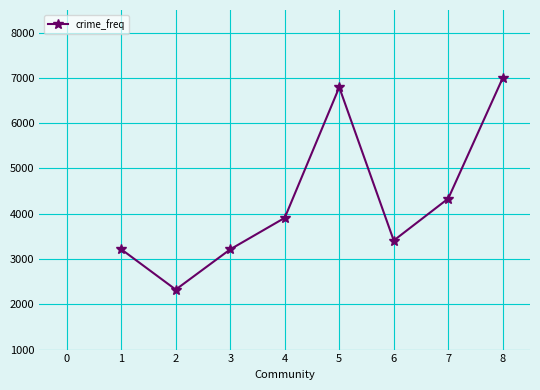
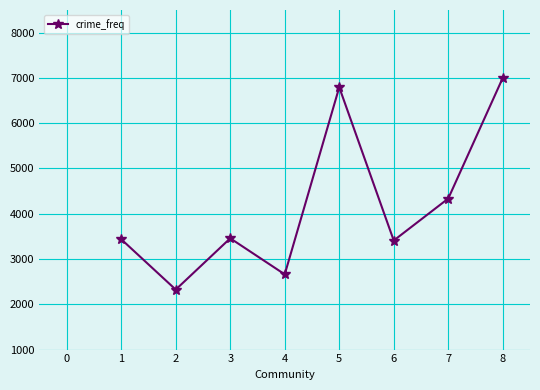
  {
-   "1": 3200,
+   "1": 3400,
    "2": 2300,
-   "3": 3200,
-   "4": 3900,
+   "3": 3500,
+   "4": 2700,
    "5": 6800,
    "6": 3400,
    "7": 4300,
    "8": 7000
  }
